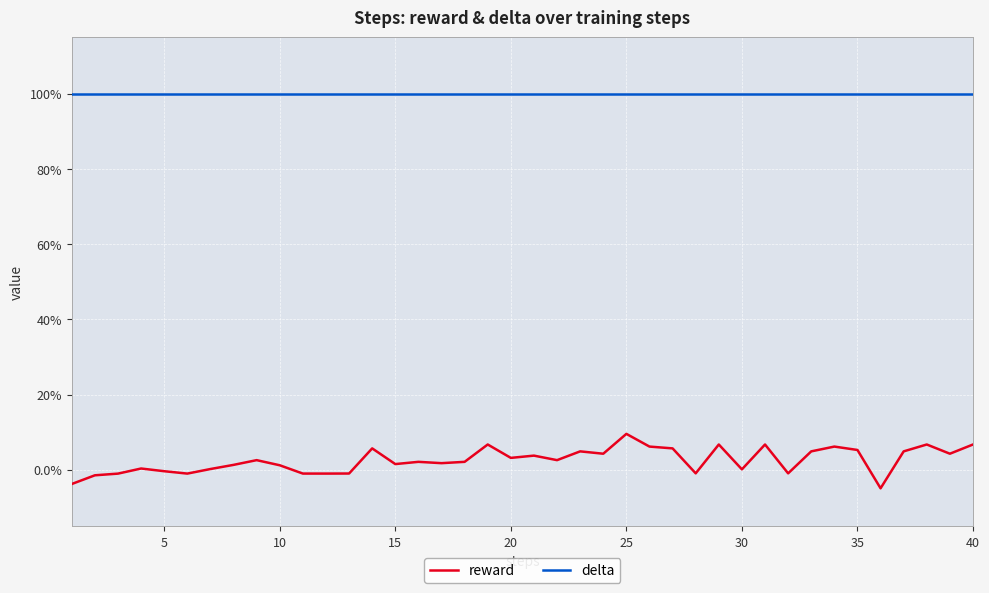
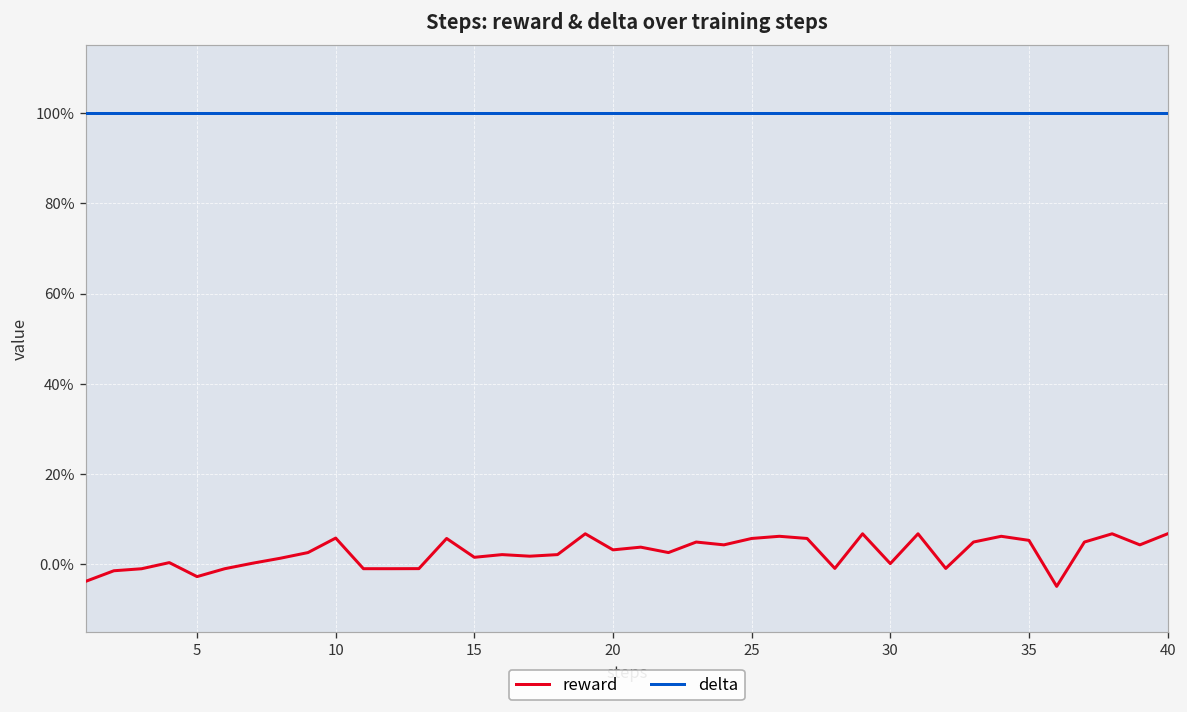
  {
    "reward": {
-     "5": "0%",
-     "10": "1%",
+     "5": "-3%",
+     "10": "6%",
      "15": "2%",
      "20": "3%",
-     "25": "10%",
+     "25": "6%",
      "30": "0%",
      "35": "5%",
      "40": "7%"
    },
    "delta": {
      "5": "100%",
      "10": "100%",
      "15": "100%",
      "20": "100%",
      "25": "100%",
      "30": "100%",
      "35": "100%",
      "40": "100%"
    }
  }
